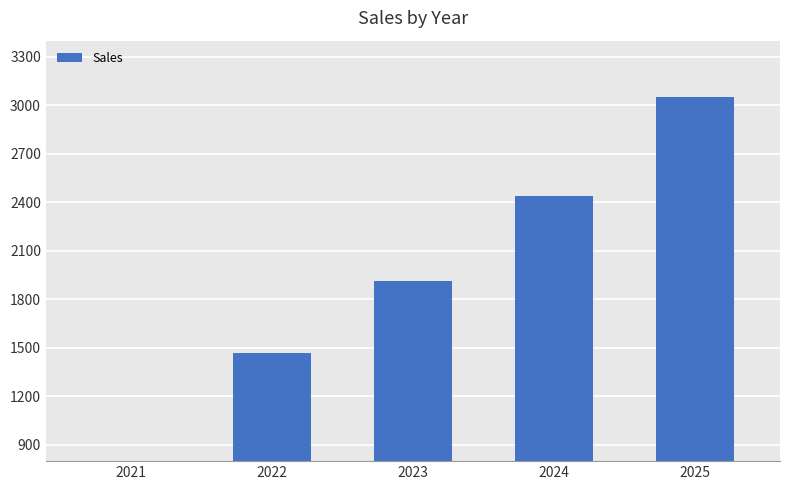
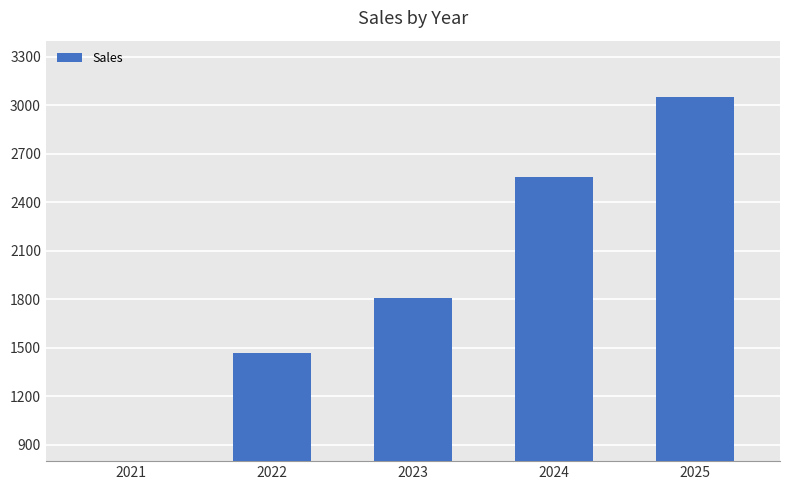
  {
    "2022": 1470,
-   "2023": 1910,
-   "2024": 2440,
+   "2023": 1810,
+   "2024": 2560,
    "2025": 3050
  }
